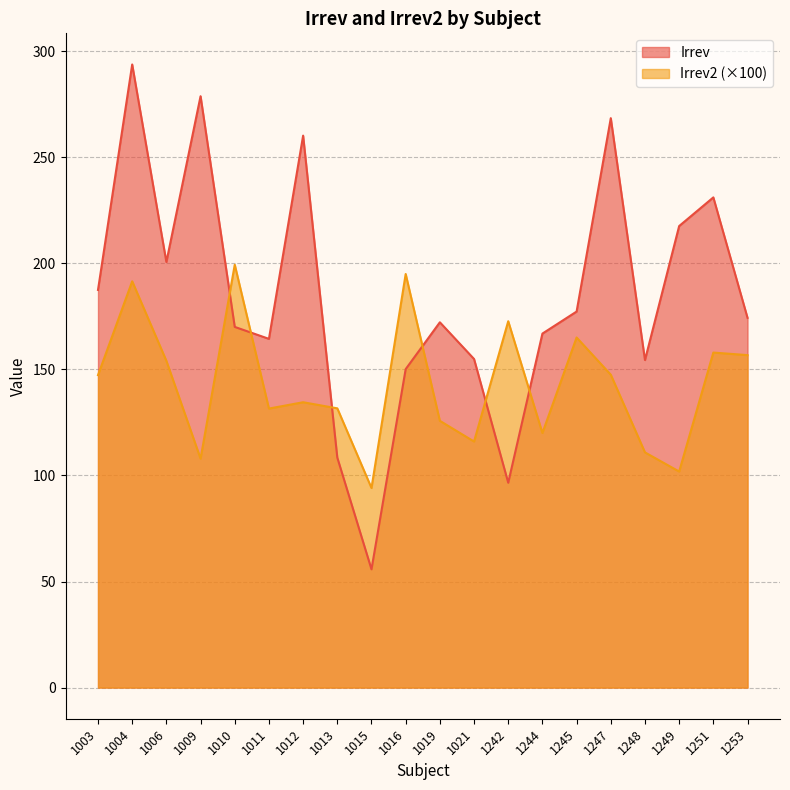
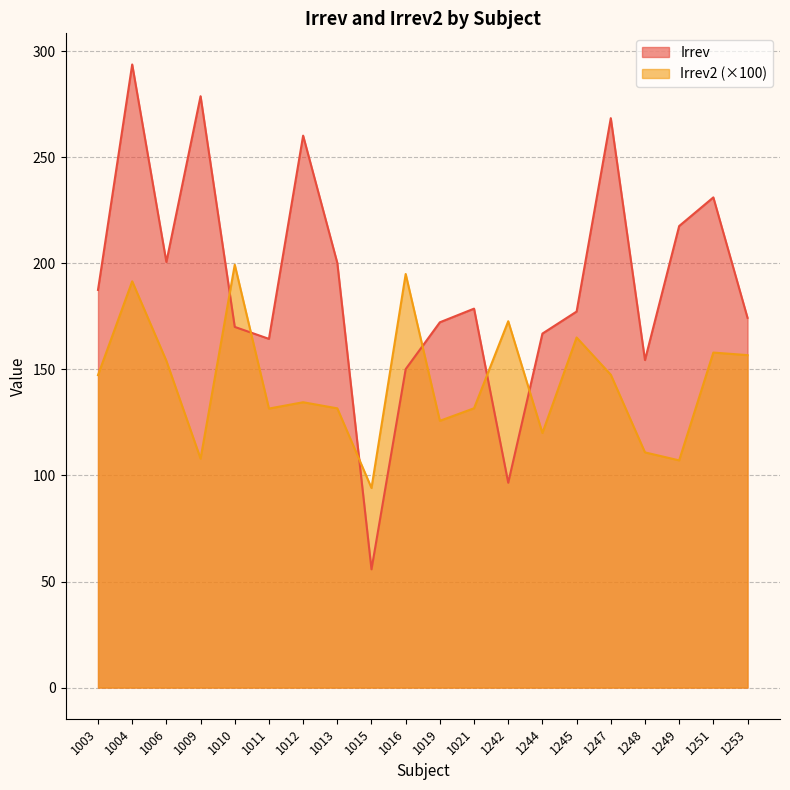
  {
    "Irrev": {
      "1003": 187,
      "1004": 294,
      "1006": 201,
      "1009": 279,
      "1010": 170,
      "1011": 164,
      "1012": 260,
-     "1013": 108,
+     "1013": 200,
      "1015": 56,
      "1016": 150,
      "1019": 172,
-     "1021": 155,
+     "1021": 179,
      "1242": 97,
      "1244": 167,
      "1245": 177,
      "1247": 268,
      "1248": 154,
      "1249": 218,
      "1251": 231,
      "1253": 174
    },
    "Irrev2 (×100)": {
      "1003": 147,
      "1004": 192,
      "1006": 154,
      "1009": 108,
      "1010": 199,
      "1011": 132,
      "1012": 135,
      "1013": 132,
      "1015": 94,
      "1016": 195,
      "1019": 126,
-     "1021": 116,
+     "1021": 132,
      "1242": 173,
      "1244": 120,
      "1245": 165,
      "1247": 147,
      "1248": 111,
-     "1249": 102,
+     "1249": 107,
      "1251": 158,
      "1253": 157
    }
  }
